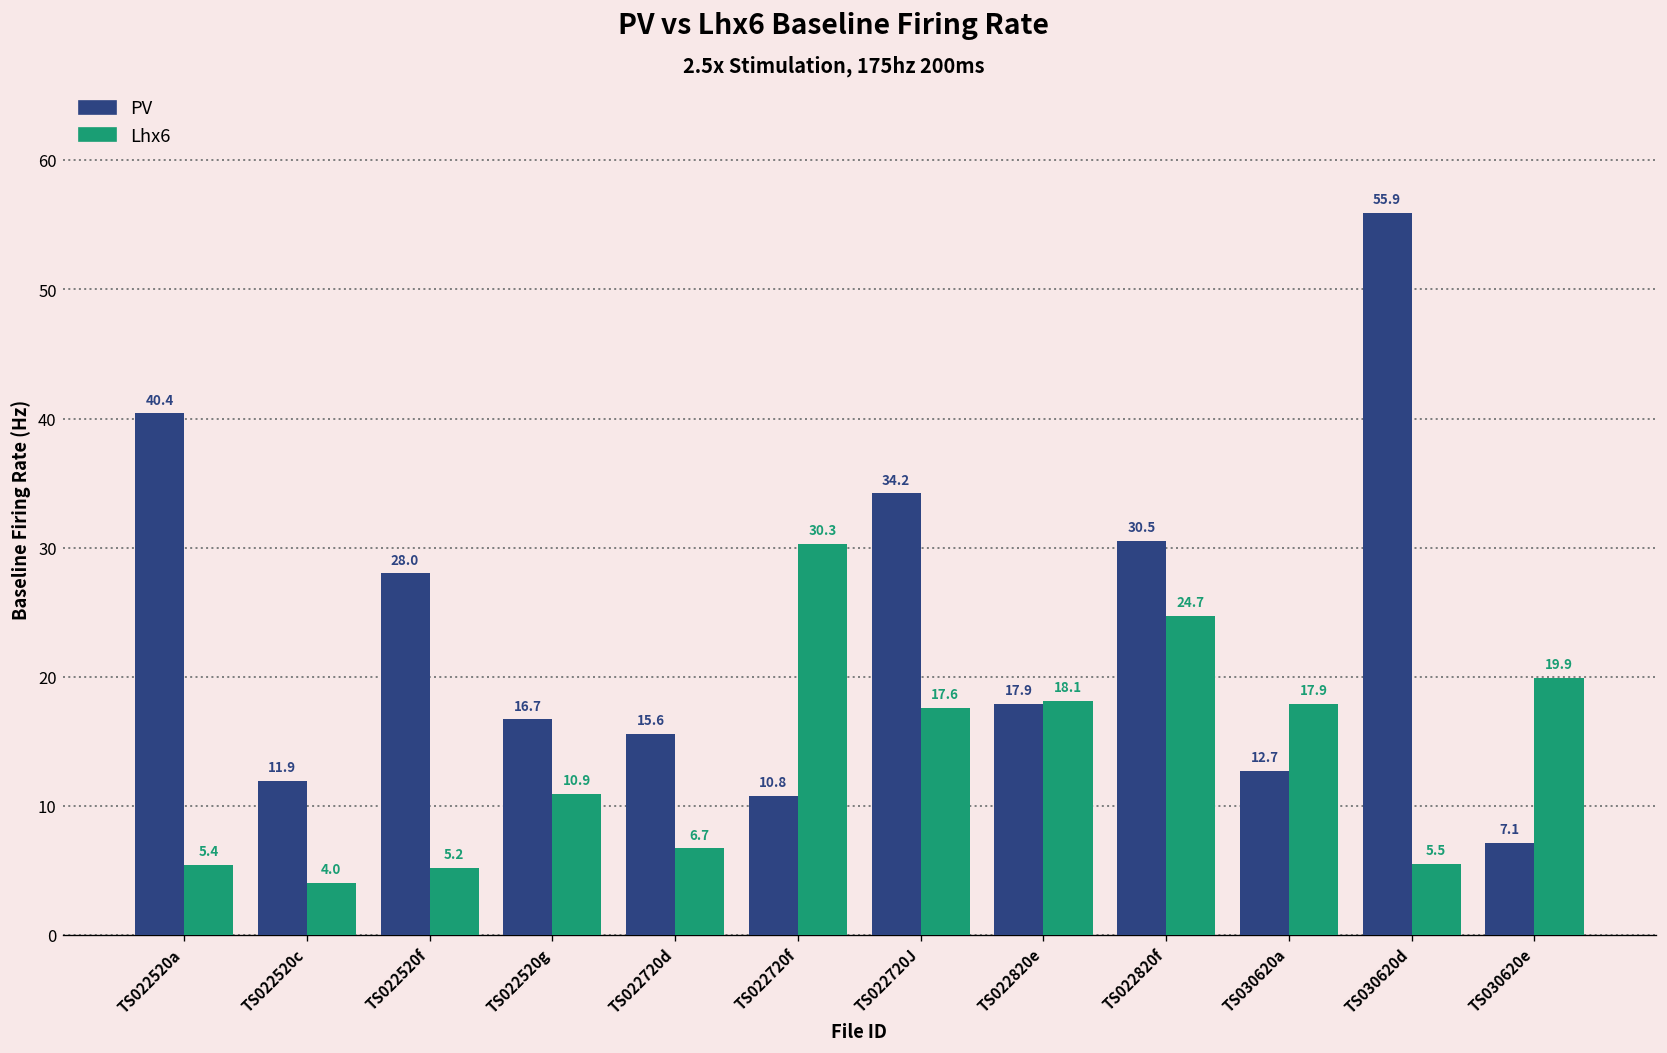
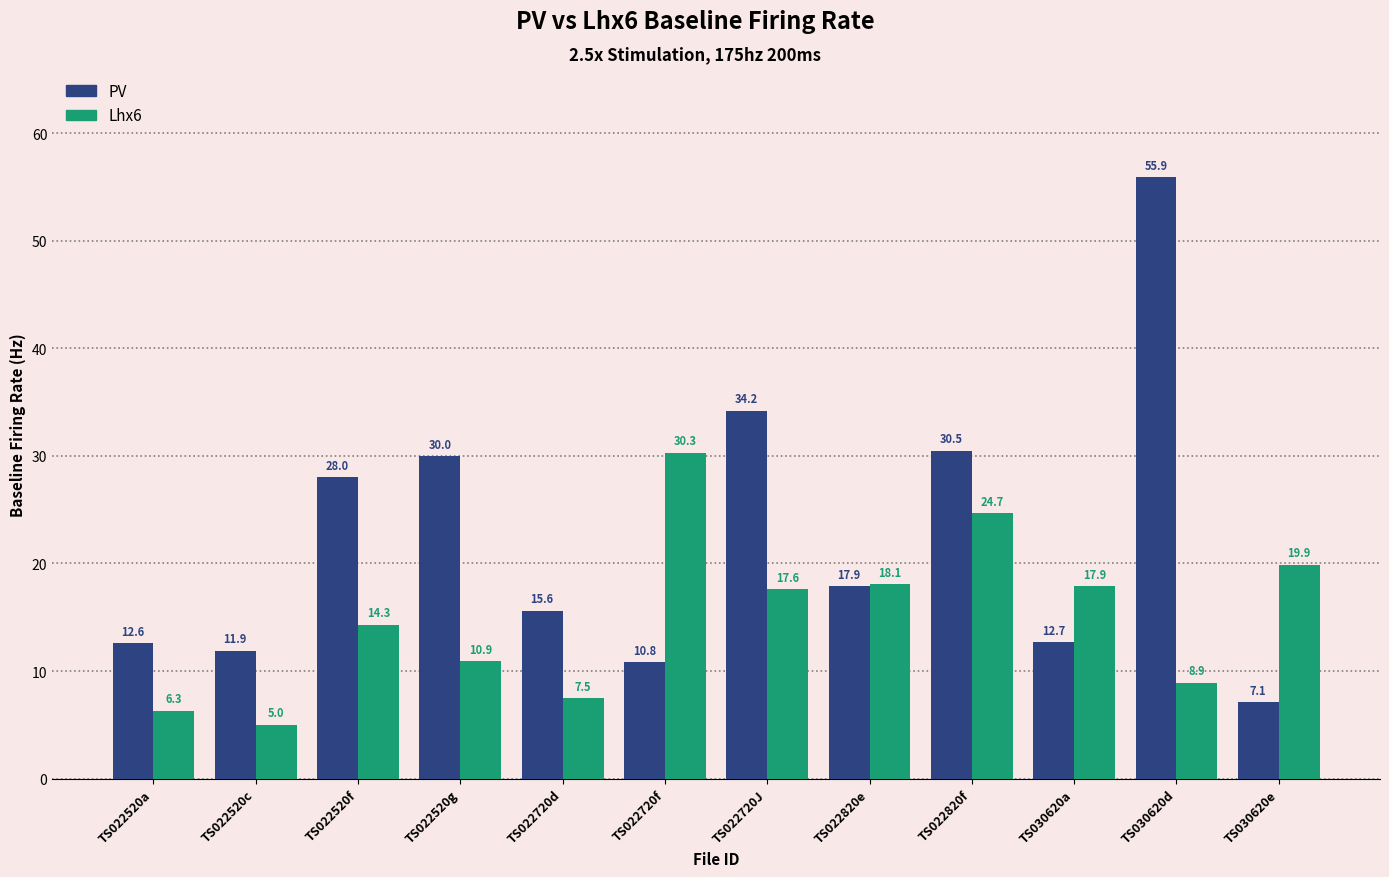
  {
    "PV": {
-     "TS022520a": 40.4,
+     "TS022520a": 12.6,
      "TS022520c": 11.9,
      "TS022520f": 28.0,
-     "TS022520g": 16.7,
+     "TS022520g": 30.0,
      "TS022720d": 15.6,
      "TS022720f": 10.8,
      "TS022720J": 34.2,
      "TS022820e": 17.9,
      "TS022820f": 30.5,
      "TS030620a": 12.7,
      "TS030620d": 55.9,
      "TS030620e": 7.1
    },
    "Lhx6": {
-     "TS022520a": 5.4,
-     "TS022520c": 4.0,
-     "TS022520f": 5.2,
+     "TS022520a": 6.3,
+     "TS022520c": 5.0,
+     "TS022520f": 14.3,
      "TS022520g": 10.9,
-     "TS022720d": 6.7,
+     "TS022720d": 7.5,
      "TS022720f": 30.3,
      "TS022720J": 17.6,
      "TS022820e": 18.1,
      "TS022820f": 24.7,
      "TS030620a": 17.9,
-     "TS030620d": 5.5,
+     "TS030620d": 8.9,
      "TS030620e": 19.9
    }
  }
